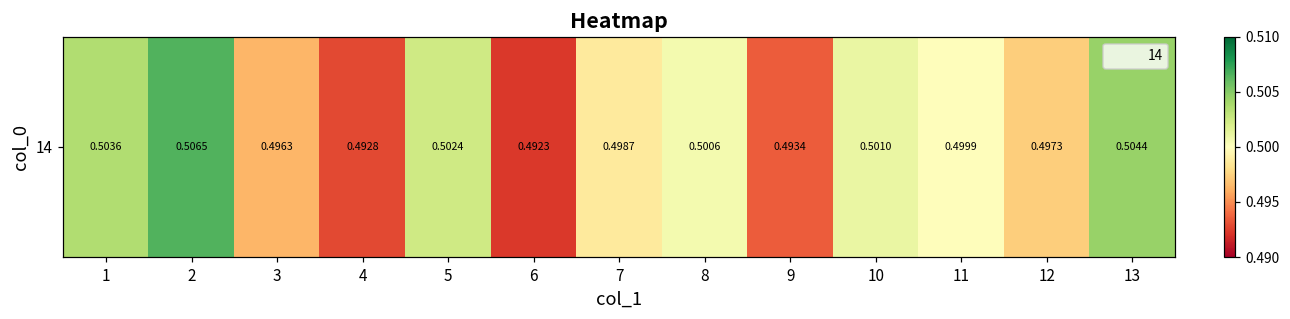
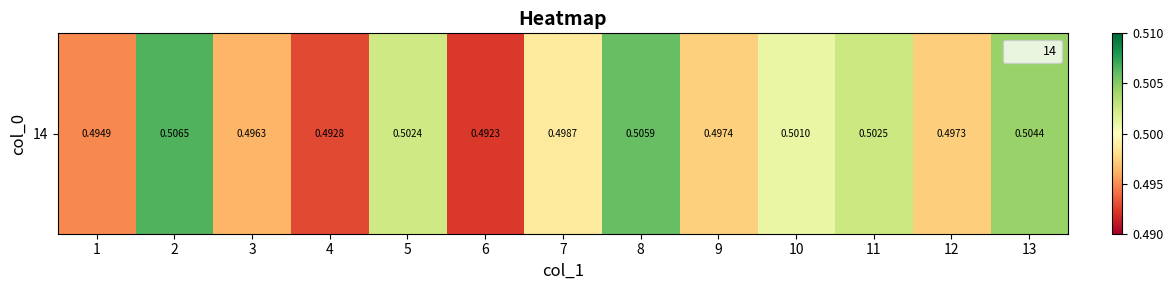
  {
    "14": {
-     "1": 0.5036,
+     "1": 0.4949,
      "2": 0.5065,
      "3": 0.4963,
      "4": 0.4928,
      "5": 0.5024,
      "6": 0.4923,
      "7": 0.4987,
-     "8": 0.5006,
-     "9": 0.4934,
+     "8": 0.5059,
+     "9": 0.4974,
      "10": 0.5010,
-     "11": 0.4999,
+     "11": 0.5025,
      "12": 0.4973,
      "13": 0.5044
    }
  }
